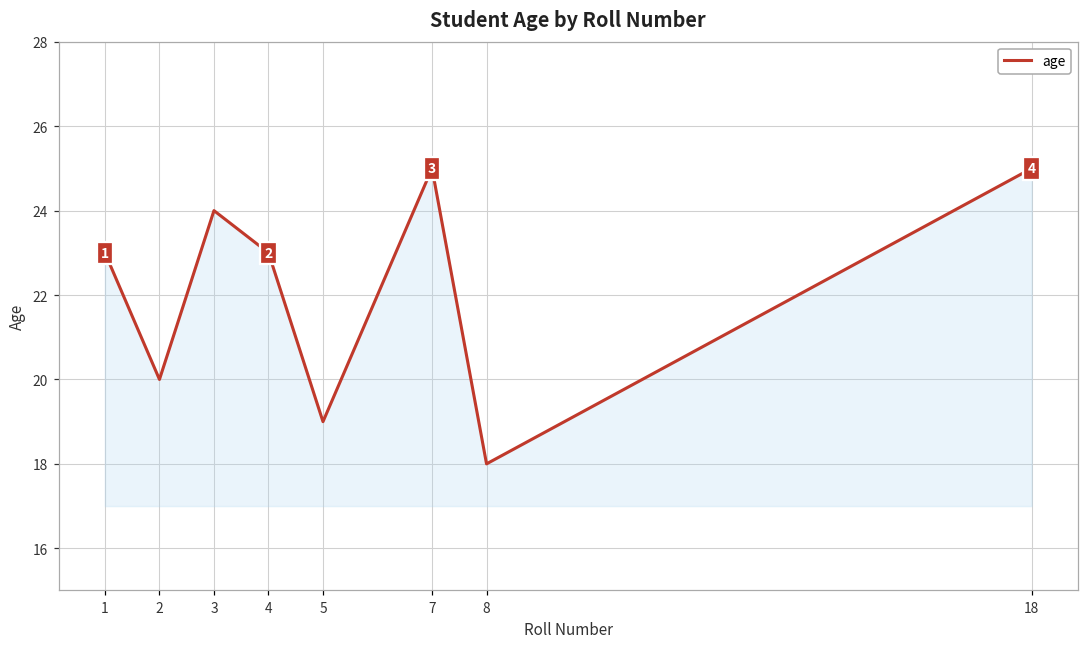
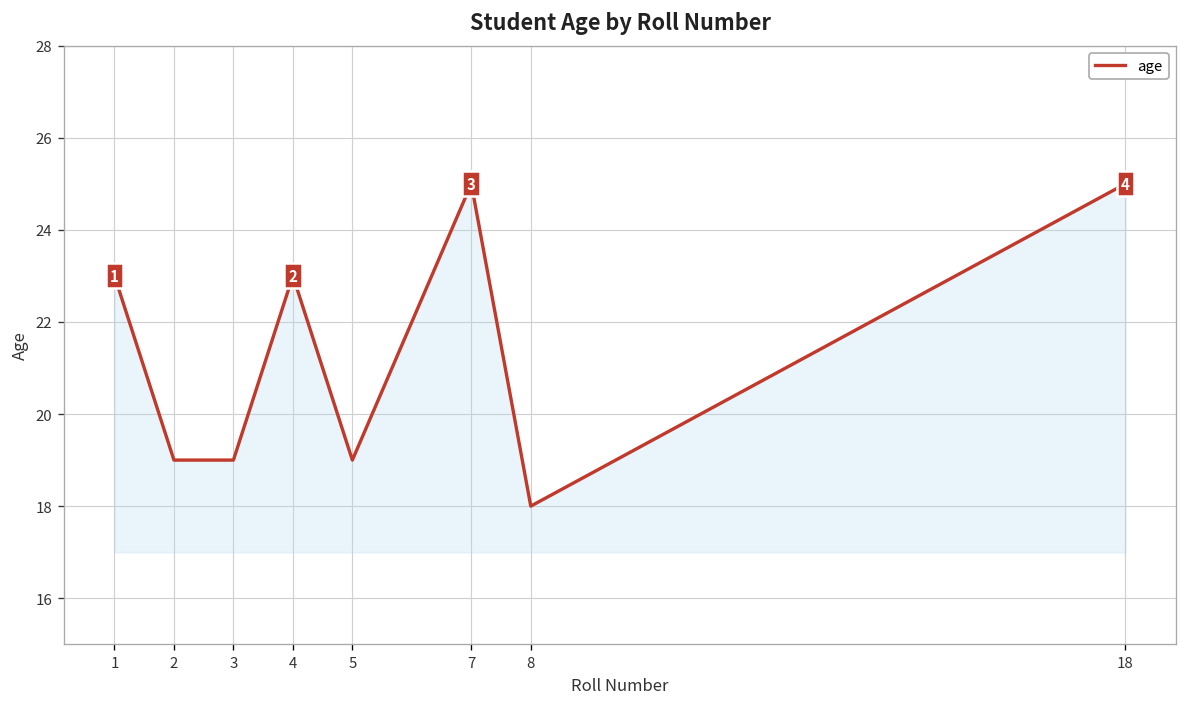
  {
-   "2": 20,
-   "3": 24,
+   "2": 19,
+   "3": 19,
    "5": 19,
    "8": 18
  }
